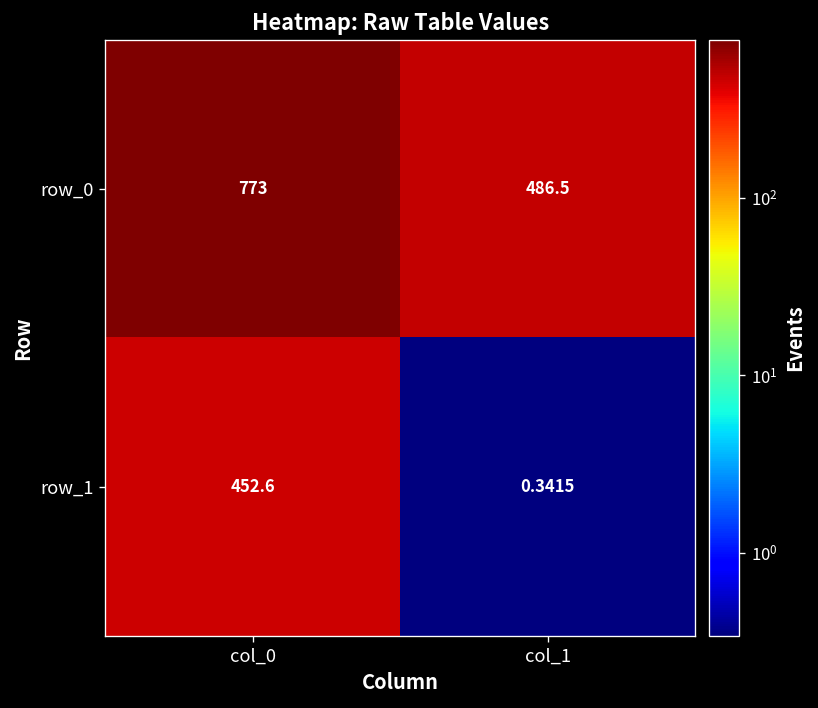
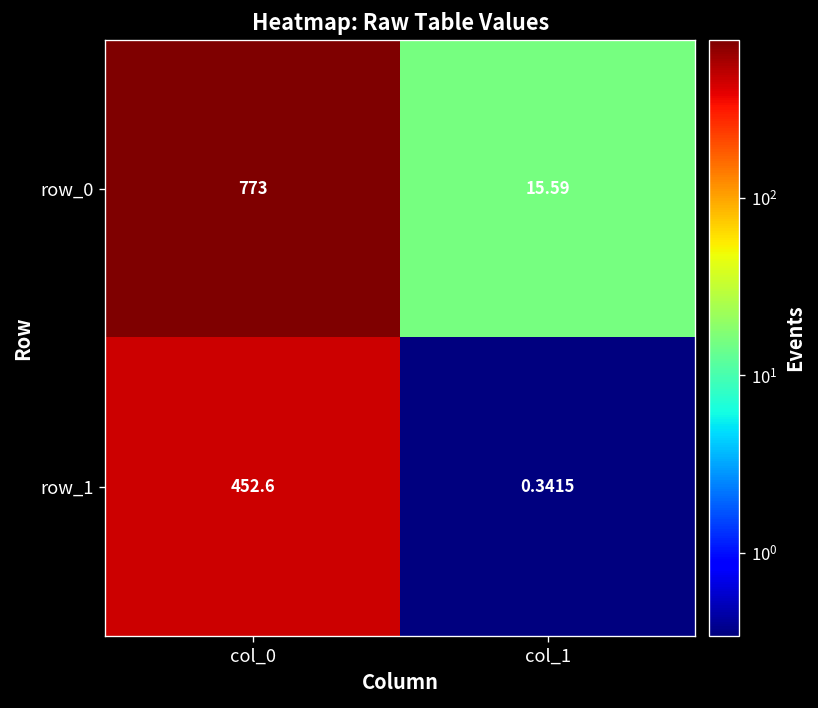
  {
    "row_0": {
      "col_0": 773,
-     "col_1": 486.5
+     "col_1": 15.59
    },
    "row_1": {
      "col_0": 452.6,
      "col_1": 0.3415
    }
  }
